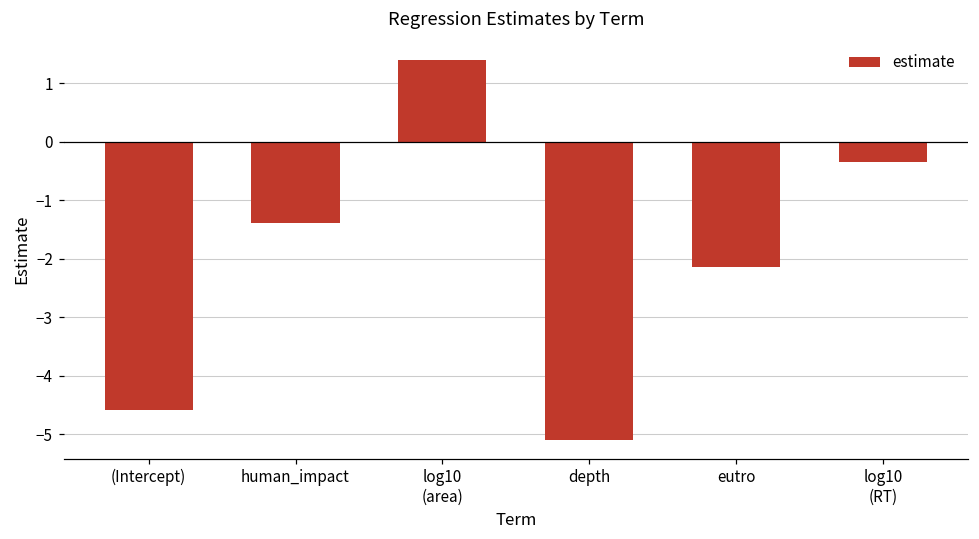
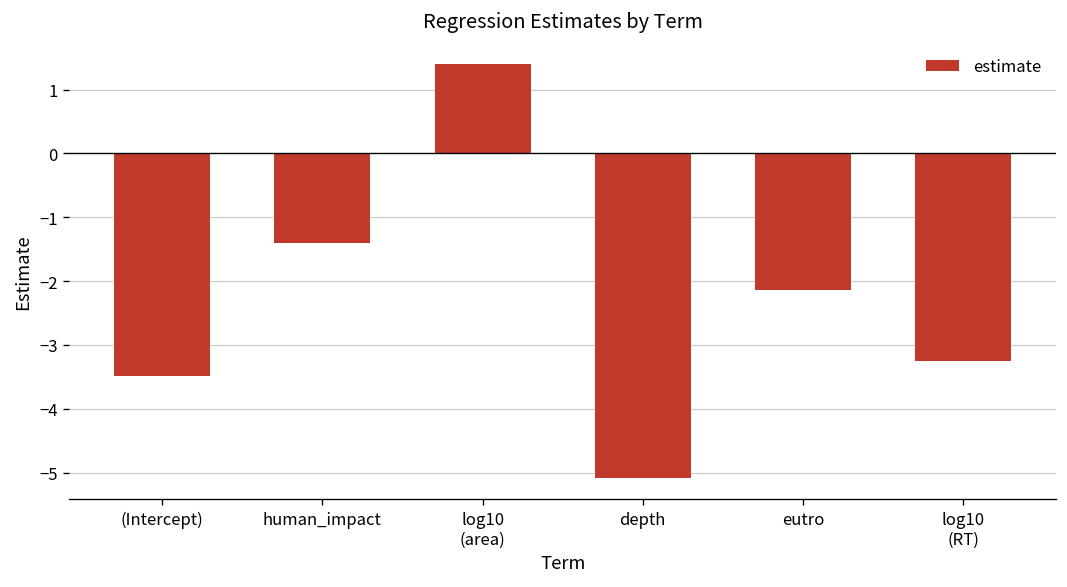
  {
-   "(Intercept)": -4.6,
+   "(Intercept)": -3.5,
    "human_impact": -1.4,
    "log10 (area)": 1.4,
    "depth": -5.1,
    "eutro": -2.1,
-   "log10 (RT)": -0.3
+   "log10 (RT)": -3.3
  }
